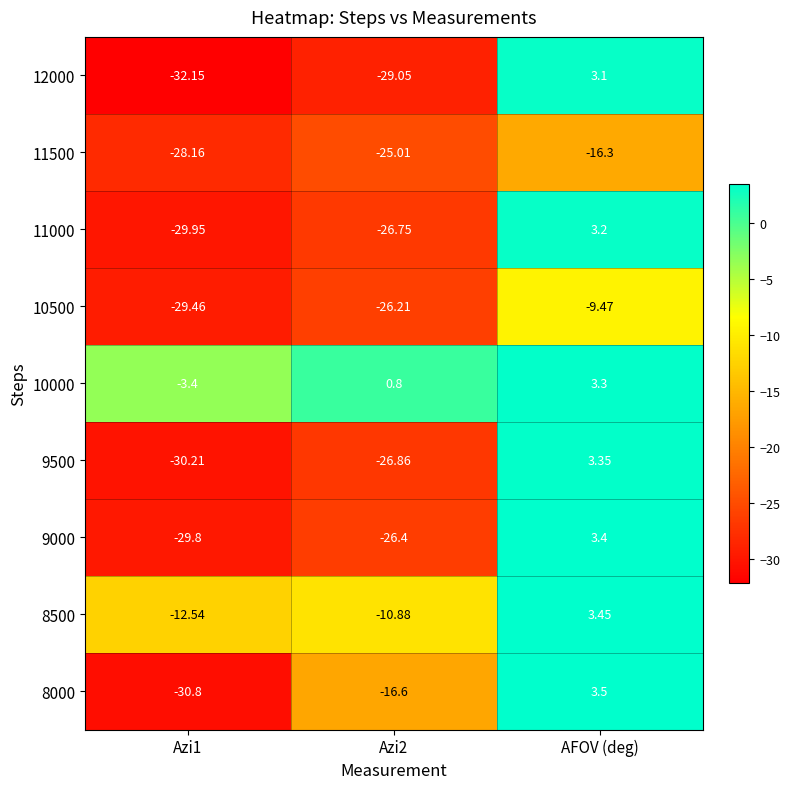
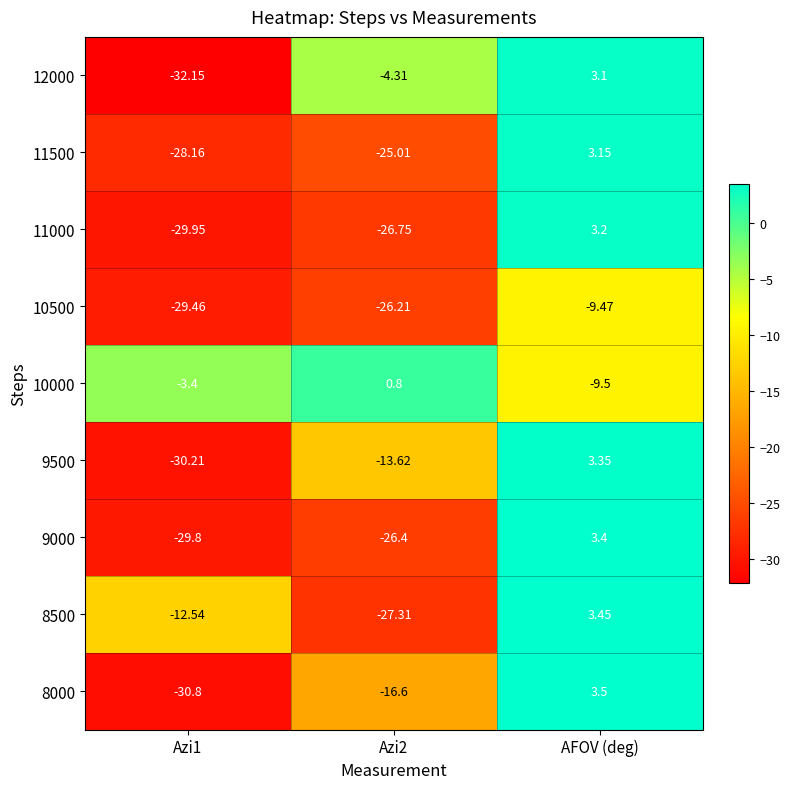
  {
    "12000": {
      "Azi1": -32.15,
-     "Azi2": -29.05,
+     "Azi2": -4.31,
      "AFOV (deg)": 3.1
    },
    "11500": {
      "Azi1": -28.16,
      "Azi2": -25.01,
-     "AFOV (deg)": -16.3
+     "AFOV (deg)": 3.15
    },
    "11000": {
      "Azi1": -29.95,
      "Azi2": -26.75,
      "AFOV (deg)": 3.2
    },
    "10500": {
      "Azi1": -29.46,
      "Azi2": -26.21,
      "AFOV (deg)": -9.47
    },
    "10000": {
      "Azi1": -3.4,
      "Azi2": 0.8,
-     "AFOV (deg)": 3.3
+     "AFOV (deg)": -9.5
    },
    "9500": {
      "Azi1": -30.21,
-     "Azi2": -26.86,
+     "Azi2": -13.62,
      "AFOV (deg)": 3.35
    },
    "9000": {
      "Azi1": -29.8,
      "Azi2": -26.4,
      "AFOV (deg)": 3.4
    },
    "8500": {
      "Azi1": -12.54,
-     "Azi2": -10.88,
+     "Azi2": -27.31,
      "AFOV (deg)": 3.45
    },
    "8000": {
      "Azi1": -30.8,
      "Azi2": -16.6,
      "AFOV (deg)": 3.5
    }
  }
